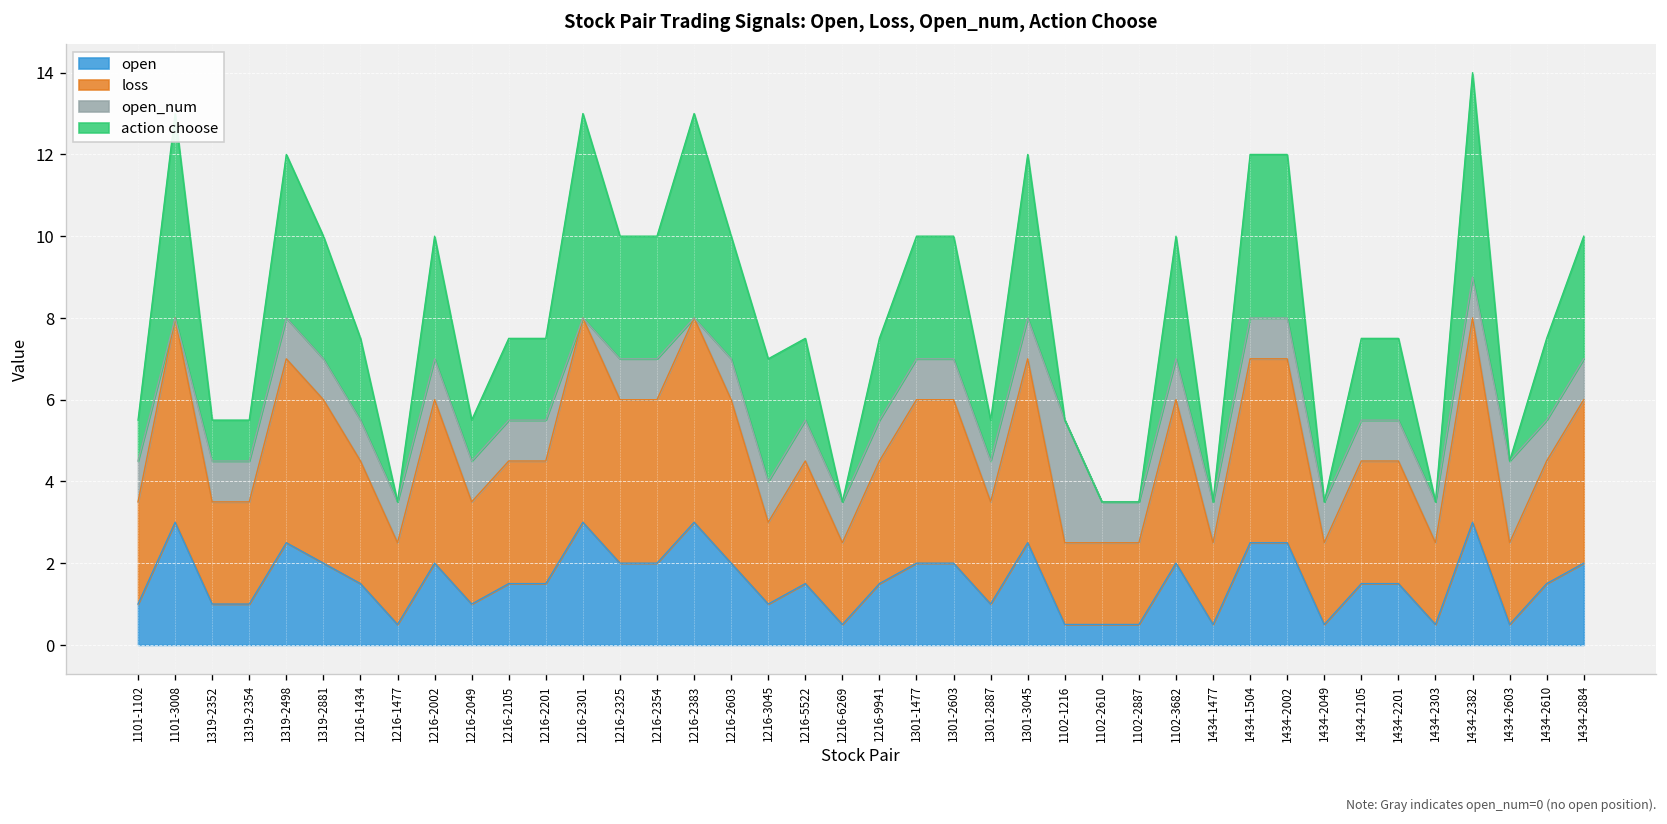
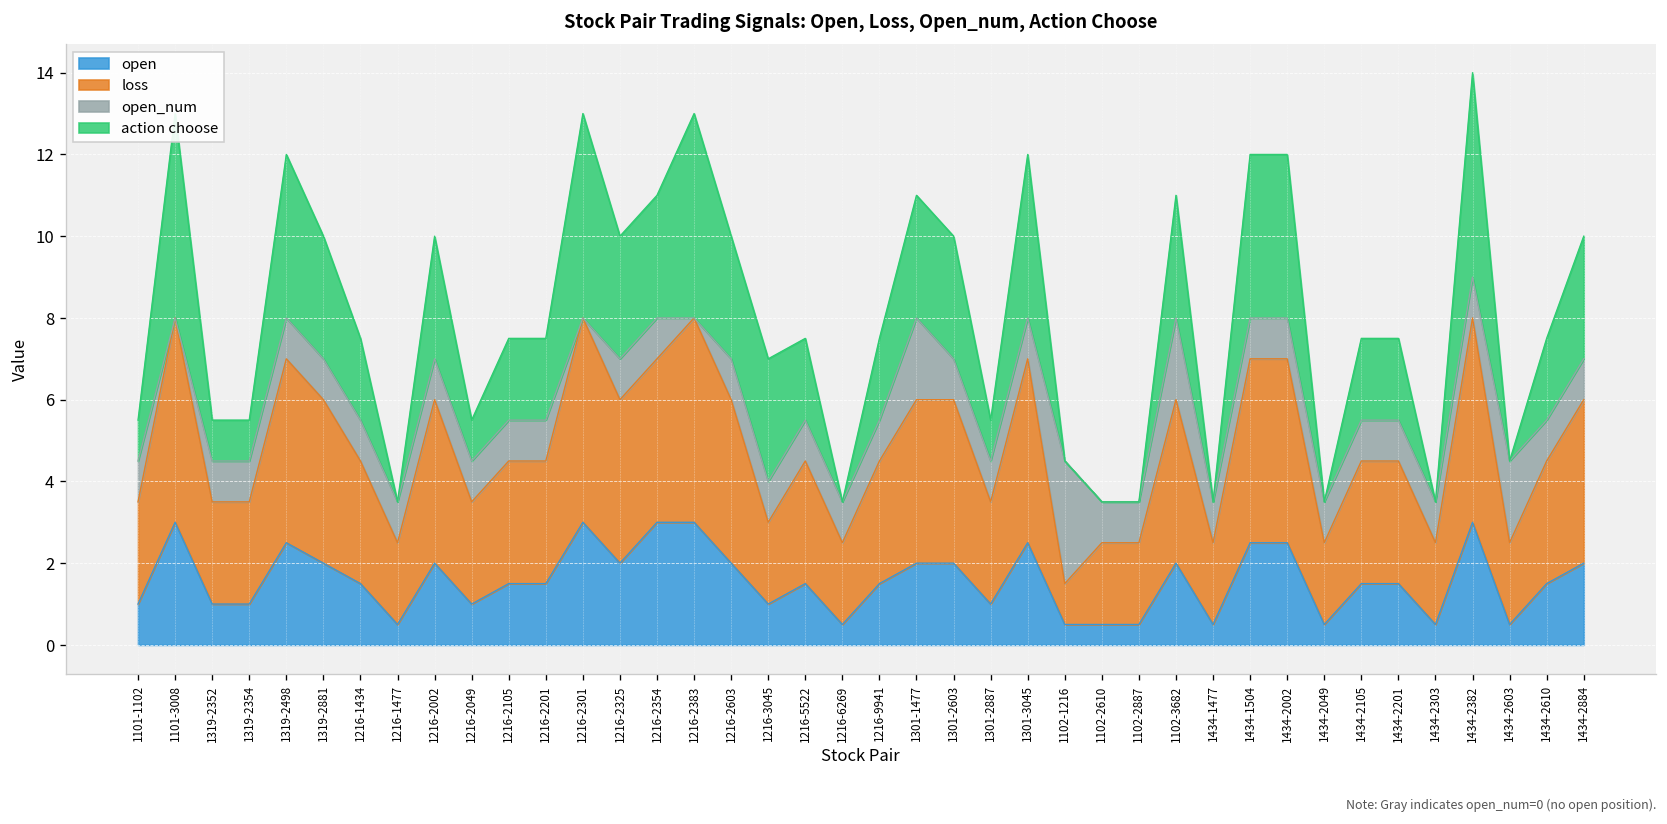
  {
    "open": {
      "1101-1102": 1,
      "1101-3008": 3,
      "1319-2352": 1,
      "1319-2354": 1,
      "1319-2498": 2.5,
      "1319-2881": 2,
      "1216-1434": 1.5,
      "1216-1477": 0.5,
      "1216-2002": 2,
      "1216-2049": 1,
      "1216-2105": 1.5,
      "1216-2201": 1.5,
      "1216-2301": 3,
      "1216-2325": 2,
-     "1216-2354": 2,
+     "1216-2354": 3,
      "1216-2383": 3,
      "1216-2603": 2,
      "1216-3045": 1,
      "1216-5522": 1.5,
      "1216-6269": 0.5,
      "1216-9941": 1.5,
      "1301-1477": 2,
      "1301-2603": 2,
      "1301-2887": 1,
      "1301-3045": 2.5,
      "1102-1216": 0.5,
      "1102-2610": 0.5,
      "1102-2887": 0.5,
      "1102-3682": 2,
      "1434-1477": 0.5,
      "1434-1504": 2.5,
      "1434-2002": 2.5,
      "1434-2049": 0.5,
      "1434-2105": 1.5,
      "1434-2201": 1.5,
      "1434-2303": 0.5,
      "1434-2382": 3,
      "1434-2603": 0.5,
      "1434-2610": 1.5,
      "1434-2884": 2
    },
    "loss": {
      "1101-1102": 2.5,
      "1319-2352": 2.5,
      "1319-2354": 2.5,
      "1319-2498": 4.5,
      "1319-2881": 4,
      "1216-1434": 3,
      "1216-1477": 2,
      "1216-2002": 4,
      "1216-2049": 2.5,
      "1216-2105": 3,
      "1216-2201": 3,
      "1216-2325": 4,
      "1216-2354": 4,
      "1216-2603": 4,
      "1216-3045": 2,
      "1216-5522": 3,
      "1216-6269": 2,
      "1216-9941": 3,
      "1301-1477": 4,
      "1301-2603": 4,
      "1301-2887": 2.5,
      "1301-3045": 4.5,
-     "1102-1216": 2,
+     "1102-1216": 1,
      "1102-2610": 2,
      "1102-2887": 2,
      "1102-3682": 4,
      "1434-1477": 2,
      "1434-1504": 4.5,
      "1434-2002": 4.5,
      "1434-2049": 2,
      "1434-2105": 3,
      "1434-2201": 3,
      "1434-2303": 2,
      "1434-2382": 5,
      "1434-2603": 2,
      "1434-2610": 3,
      "1434-2884": 4
    },
    "open_num": {
      "1101-1102": 1,
      "1319-2352": 1,
      "1319-2354": 1,
      "1319-2498": 1,
      "1319-2881": 1,
      "1216-1434": 1,
      "1216-2002": 1,
      "1216-2049": 1,
      "1216-2105": 1,
      "1216-2201": 1,
      "1216-2325": 1,
      "1216-2354": 1,
      "1216-2603": 1,
      "1216-3045": 1,
      "1216-5522": 1,
      "1216-9941": 1,
-     "1301-1477": 1,
+     "1301-1477": 2,
      "1301-2603": 1,
      "1301-2887": 1,
      "1301-3045": 1,
-     "1102-3682": 1,
+     "1102-3682": 2,
      "1434-1504": 1,
      "1434-2002": 1,
      "1434-2105": 1,
      "1434-2201": 1,
      "1434-2382": 1,
      "1434-2610": 1,
      "1434-2884": 1
    },
    "action choose": {
      "1101-1102": 1,
      "1319-2352": 1,
      "1319-2354": 1,
      "1319-2498": 4,
      "1319-2881": 3,
      "1216-1434": 2,
      "1216-2002": 3,
      "1216-2049": 1,
      "1216-2105": 2,
      "1216-2201": 2,
      "1216-2301": 5,
      "1216-2325": 3,
      "1216-2354": 3,
      "1216-2383": 5,
      "1216-2603": 3,
      "1216-3045": 3,
      "1216-5522": 2,
      "1216-9941": 2,
      "1301-1477": 3,
      "1301-2603": 3,
      "1301-2887": 1,
      "1301-3045": 4,
      "1102-3682": 3,
      "1434-1504": 4,
      "1434-2002": 4,
      "1434-2105": 2,
      "1434-2201": 2,
      "1434-2382": 5,
      "1434-2610": 2,
      "1434-2884": 3
    }
  }
